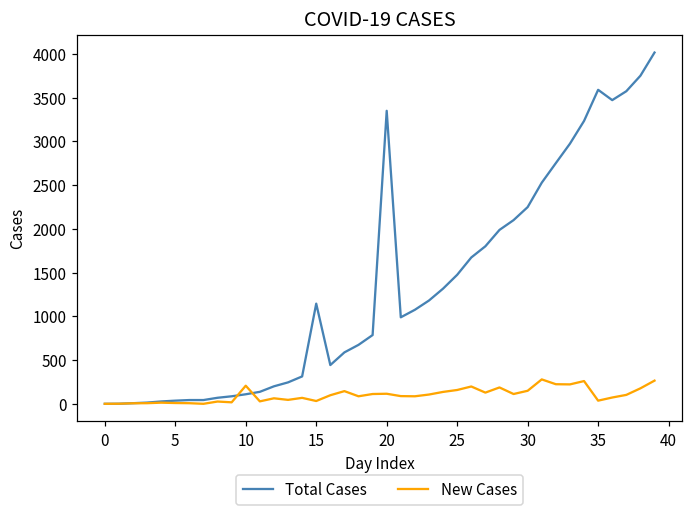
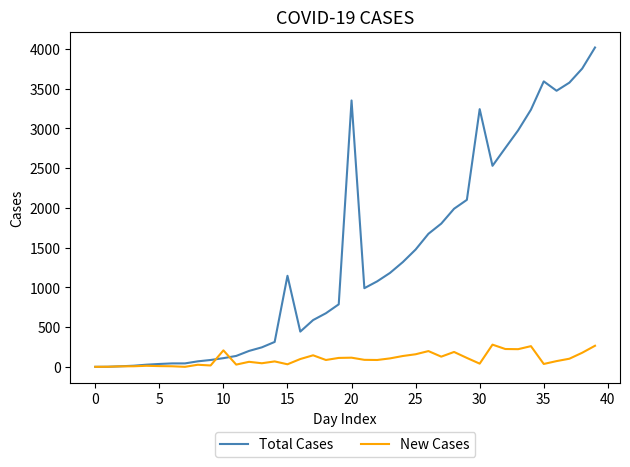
  {
    "Total Cases": {
      "10": 100,
      "15": 1100,
      "20": 3400,
      "25": 1500,
-     "30": 2200,
+     "30": 3200,
      "35": 3600
    },
    "New Cases": {
      "10": 200,
      "15": 0,
      "20": 100,
      "25": 200,
-     "30": 100,
+     "30": 0,
      "35": 0
    }
  }
